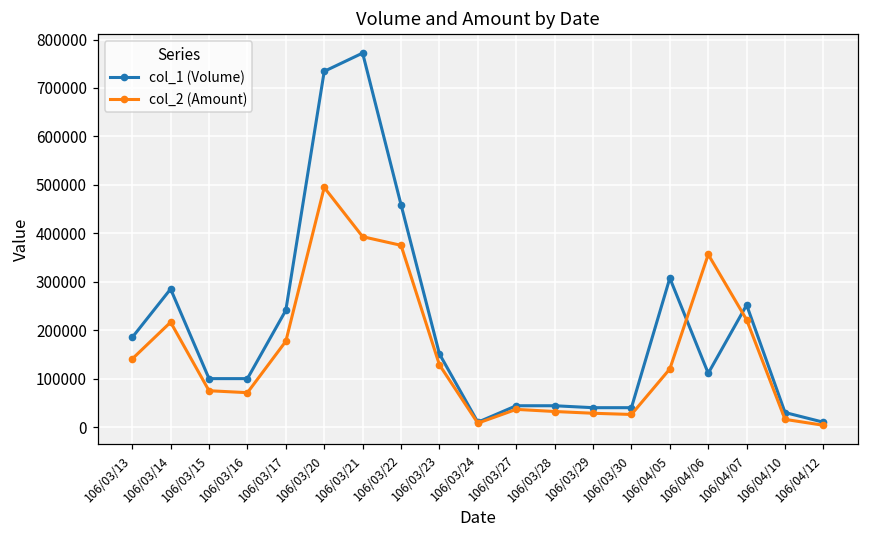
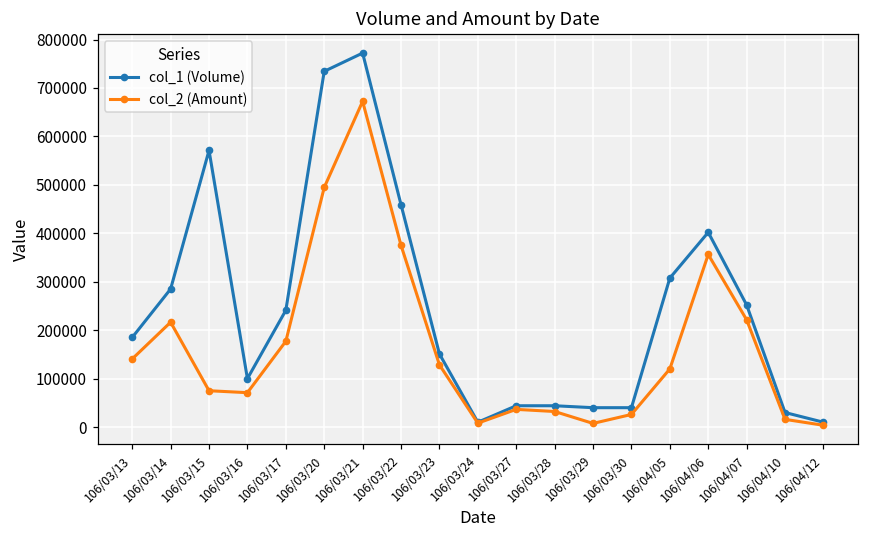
  {
    "col_1 (Volume)": {
      "106/03/13": 190000,
      "106/03/14": 290000,
-     "106/03/15": 100000,
+     "106/03/15": 570000,
      "106/03/16": 100000,
      "106/03/17": 240000,
      "106/03/20": 730000,
      "106/03/21": 770000,
      "106/03/22": 460000,
      "106/03/23": 150000,
      "106/03/27": 40000,
      "106/03/28": 40000,
      "106/03/29": 40000,
      "106/03/30": 40000,
      "106/04/05": 310000,
-     "106/04/06": 110000,
+     "106/04/06": 400000,
      "106/04/07": 250000,
      "106/04/10": 30000,
      "106/04/12": 10000
    },
    "col_2 (Amount)": {
      "106/03/13": 140000,
      "106/03/14": 220000,
      "106/03/15": 80000,
      "106/03/16": 70000,
      "106/03/17": 180000,
      "106/03/20": 490000,
-     "106/03/21": 390000,
+     "106/03/21": 670000,
      "106/03/22": 380000,
      "106/03/23": 130000,
      "106/03/27": 40000,
      "106/03/28": 30000,
-     "106/03/29": 30000,
+     "106/03/29": 10000,
      "106/03/30": 30000,
      "106/04/05": 120000,
      "106/04/06": 360000,
      "106/04/07": 220000,
      "106/04/10": 20000,
      "106/04/12": 0
    }
  }
